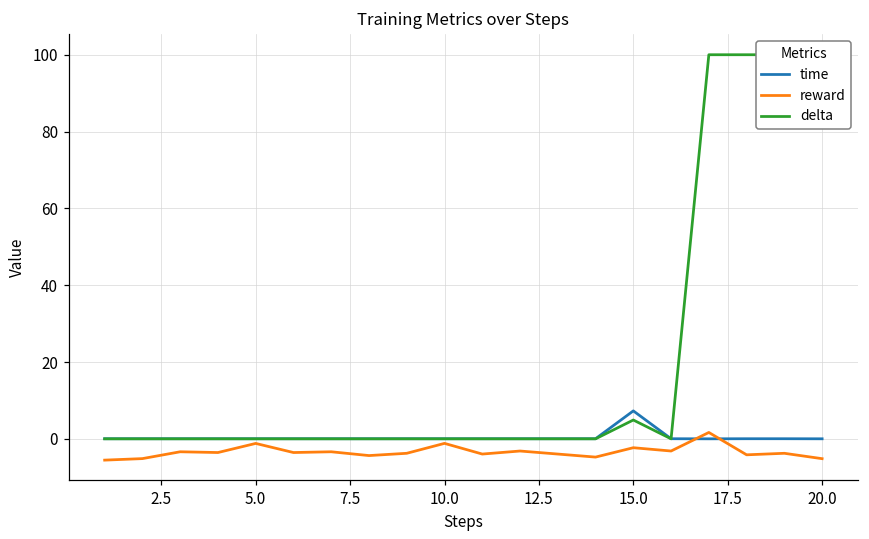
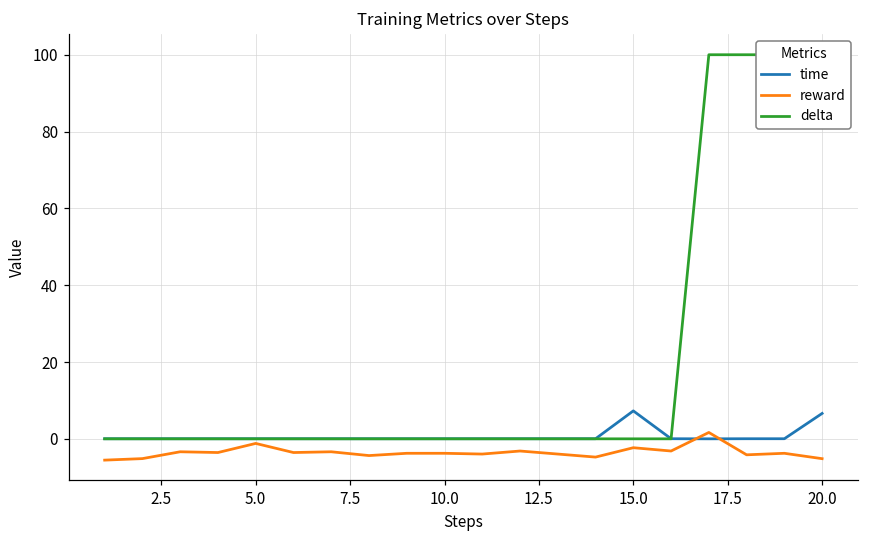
  {
    "time": {
      "15.0": 7,
-     "20.0": 0
+     "20.0": 7
    },
    "reward": {
      "5.0": -1,
-     "10.0": -1,
+     "10.0": -4,
      "15.0": -2,
      "20.0": -5
    },
    "delta": {
-     "15.0": 5
+     "15.0": 0
    }
  }
